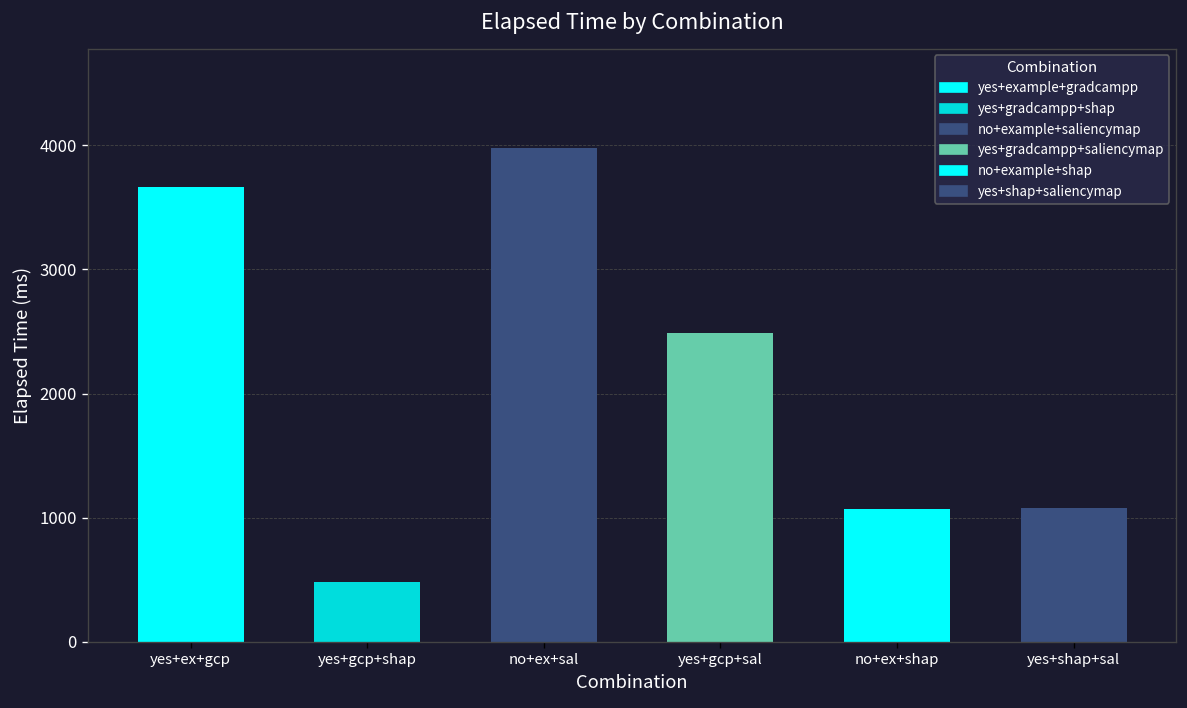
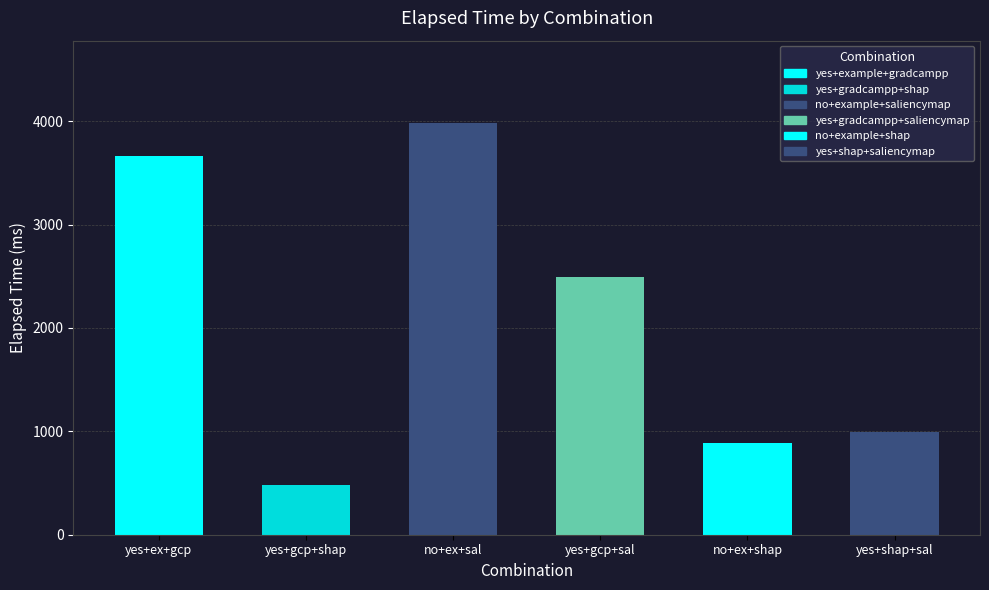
  {
    "yes+ex+gcp": 3670,
    "yes+gcp+shap": 480,
    "no+ex+sal": 3980,
    "yes+gcp+sal": 2490,
-   "no+ex+shap": 1070,
-   "yes+shap+sal": 1080
+   "no+ex+shap": 890,
+   "yes+shap+sal": 1000
  }
